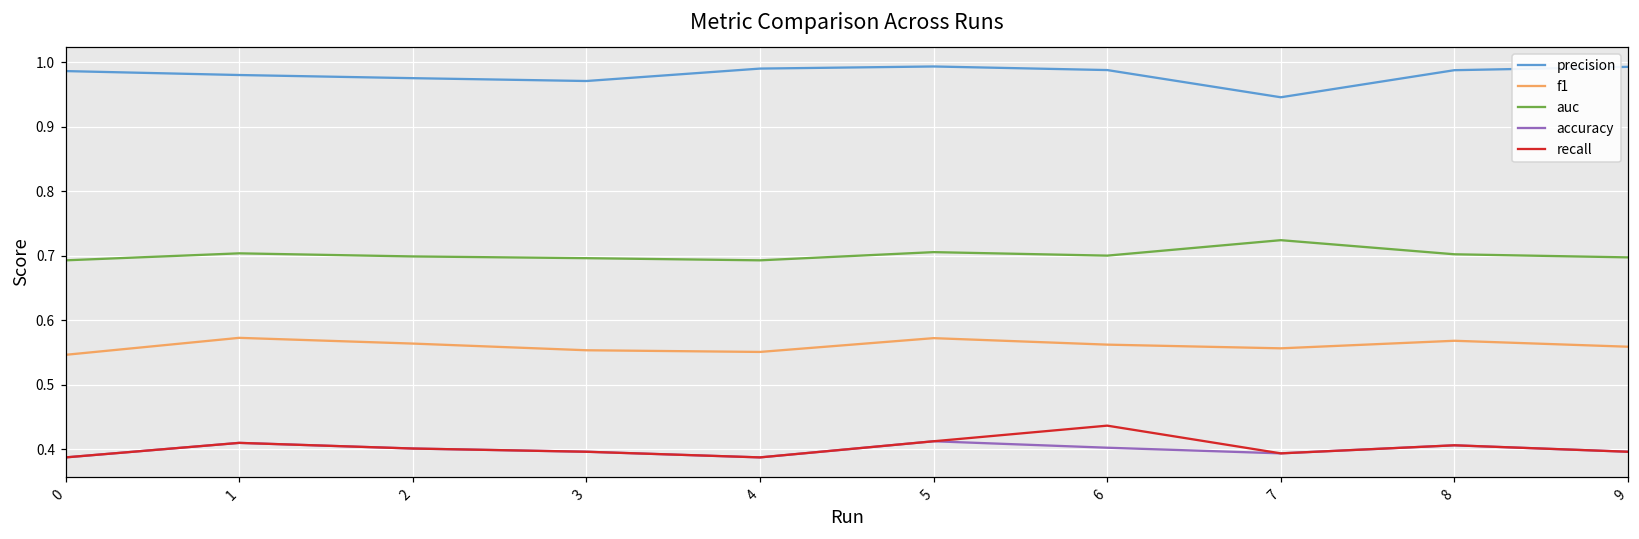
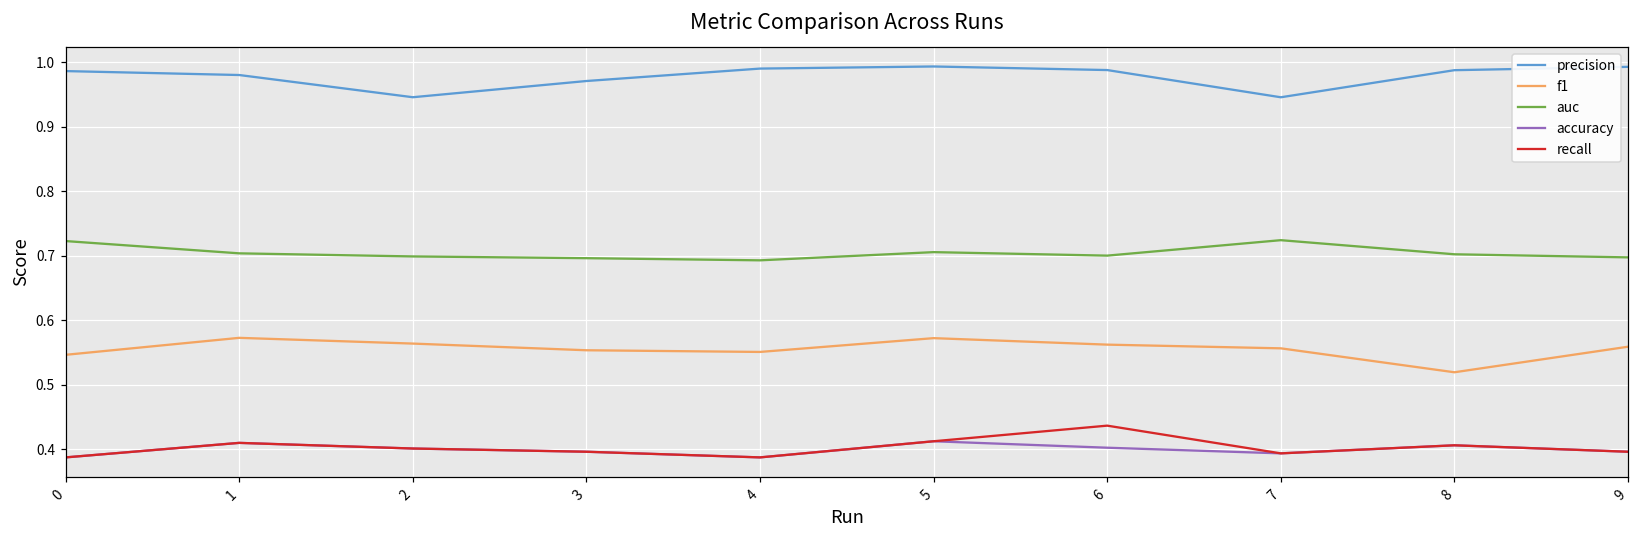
  {
    "precision": {
      "0": 0.99,
      "1": 0.98,
-     "2": 0.98,
+     "2": 0.95,
      "3": 0.97,
      "4": 0.99,
      "5": 0.99,
      "6": 0.99,
      "7": 0.95,
      "8": 0.99,
      "9": 0.99
    },
    "f1": {
      "0": 0.55,
      "1": 0.57,
      "2": 0.56,
      "3": 0.55,
      "4": 0.55,
      "5": 0.57,
      "6": 0.56,
      "7": 0.56,
-     "8": 0.57,
+     "8": 0.52,
      "9": 0.56
    },
    "auc": {
-     "0": 0.69,
+     "0": 0.72,
      "1": 0.70,
      "2": 0.70,
      "3": 0.70,
      "4": 0.69,
      "5": 0.71,
      "6": 0.70,
      "7": 0.72,
      "8": 0.70,
      "9": 0.70
    },
    "accuracy": {
      "6": 0.40
    },
    "recall": {
      "6": 0.44
    }
  }
